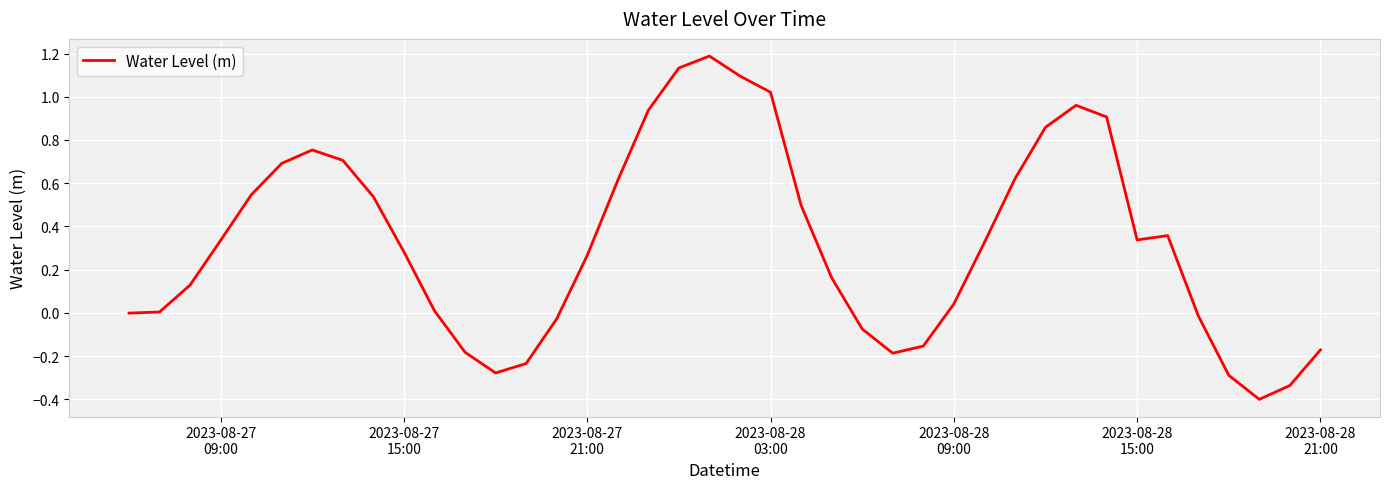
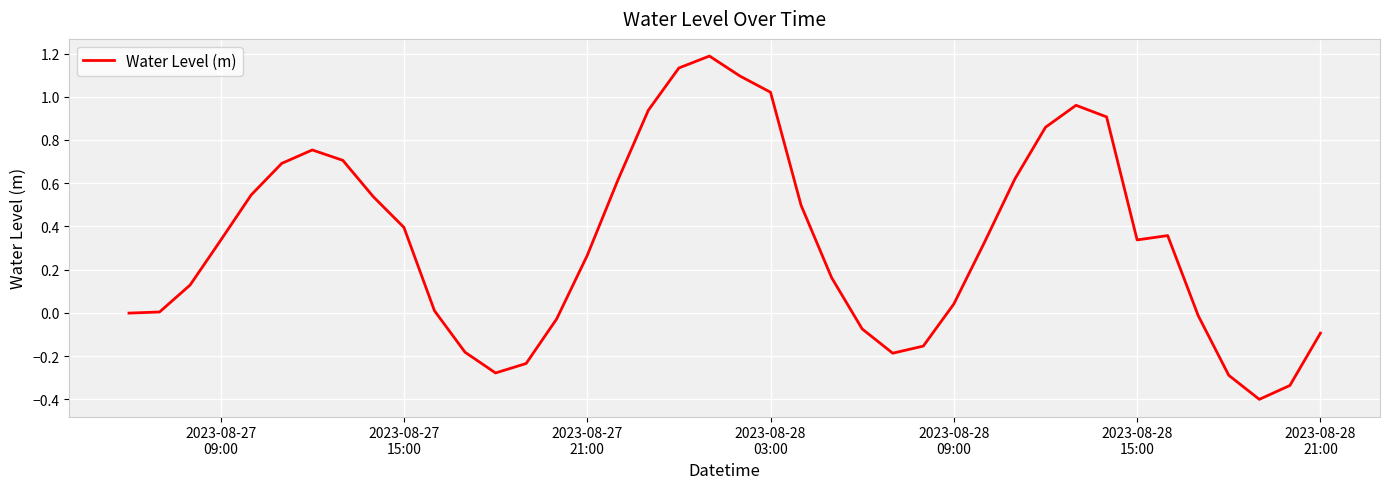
  {
    "2023-08-27 09:00": 0.34,
-   "2023-08-27 15:00": 0.28,
+   "2023-08-27 15:00": 0.40,
    "2023-08-27 21:00": 0.27,
    "2023-08-28 03:00": 1.02,
    "2023-08-28 09:00": 0.04,
    "2023-08-28 15:00": 0.34,
-   "2023-08-28 21:00": -0.17
+   "2023-08-28 21:00": -0.09
  }
